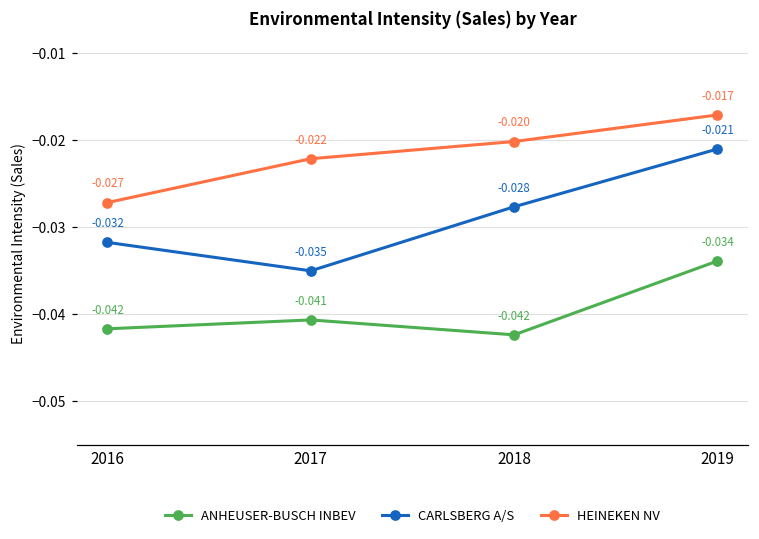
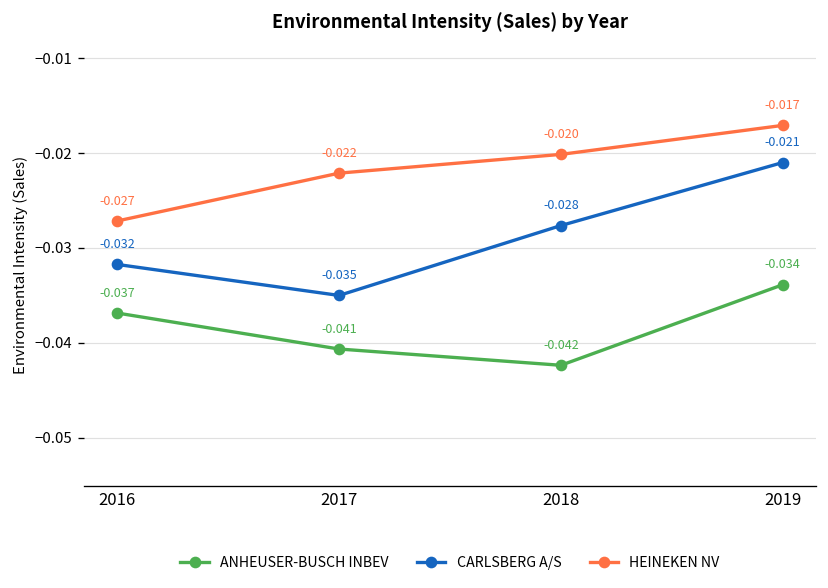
  {
    "ANHEUSER-BUSCH INBEV": {
-     "2016": -0.042,
+     "2016": -0.037,
      "2017": -0.041,
      "2018": -0.042,
      "2019": -0.034
    },
    "CARLSBERG A/S": {
      "2016": -0.032,
      "2017": -0.035,
      "2018": -0.028,
      "2019": -0.021
    },
    "HEINEKEN NV": {
      "2016": -0.027,
      "2017": -0.022,
      "2018": -0.020,
      "2019": -0.017
    }
  }
